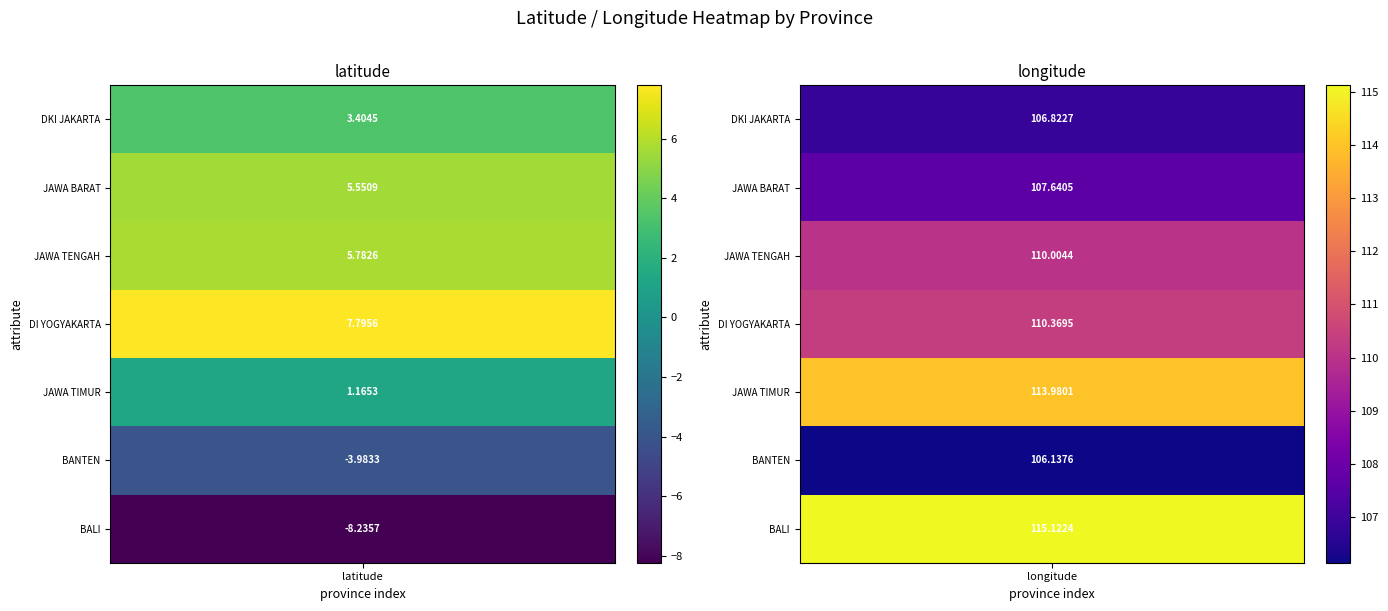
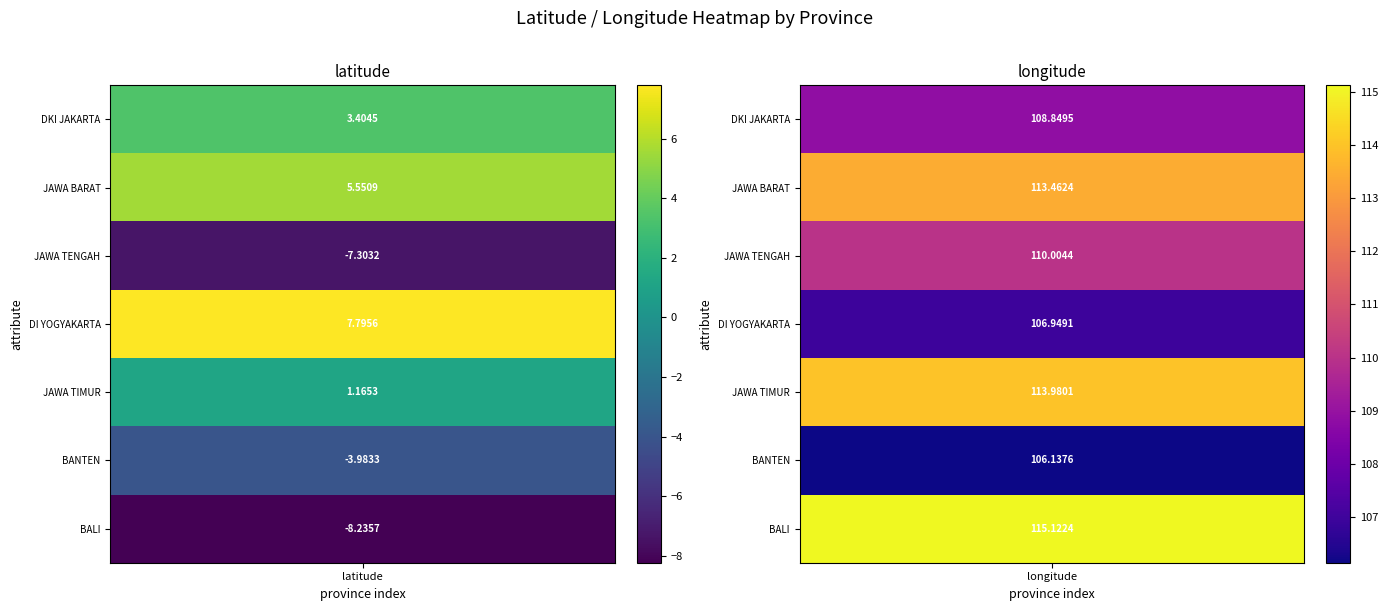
  {
    "latitude": {
      "DKI JAKARTA": {
        "latitude": 3.4045
      },
      "JAWA BARAT": {
        "latitude": 5.5509
      },
      "JAWA TENGAH": {
-       "latitude": 5.7826
+       "latitude": -7.3032
      },
      "DI YOGYAKARTA": {
        "latitude": 7.7956
      },
      "JAWA TIMUR": {
        "latitude": 1.1653
      },
      "BANTEN": {
        "latitude": -3.9833
      },
      "BALI": {
        "latitude": -8.2357
      }
    },
    "longitude": {
      "DKI JAKARTA": {
-       "longitude": 106.8227
+       "longitude": 108.8495
      },
      "JAWA BARAT": {
-       "longitude": 107.6405
+       "longitude": 113.4624
      },
      "JAWA TENGAH": {
        "longitude": 110.0044
      },
      "DI YOGYAKARTA": {
-       "longitude": 110.3695
+       "longitude": 106.9491
      },
      "JAWA TIMUR": {
        "longitude": 113.9801
      },
      "BANTEN": {
        "longitude": 106.1376
      },
      "BALI": {
        "longitude": 115.1224
      }
    }
  }
